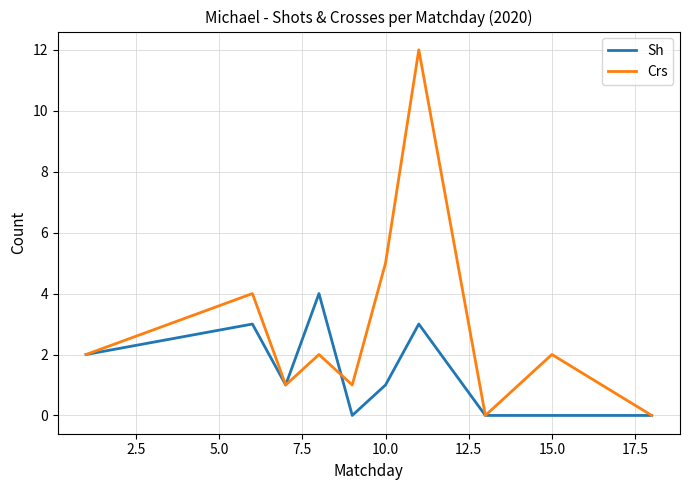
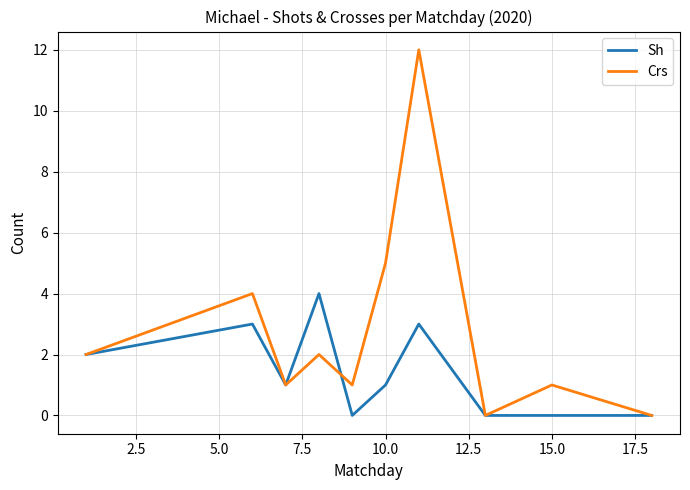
  {
    "Sh": {
      "10.0": 1,
      "15.0": 0
    },
    "Crs": {
      "10.0": 5,
-     "15.0": 2
+     "15.0": 1
    }
  }
